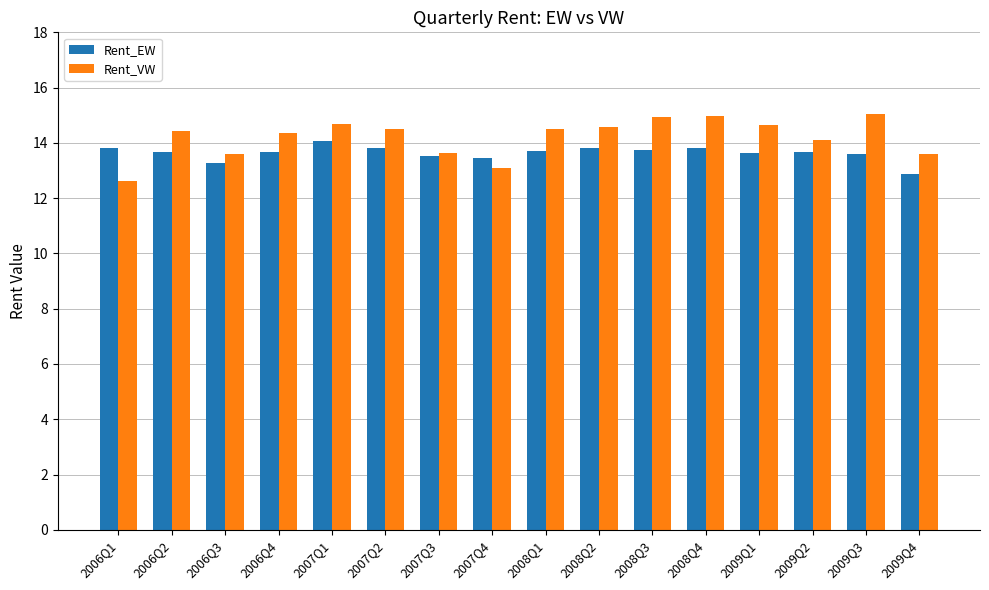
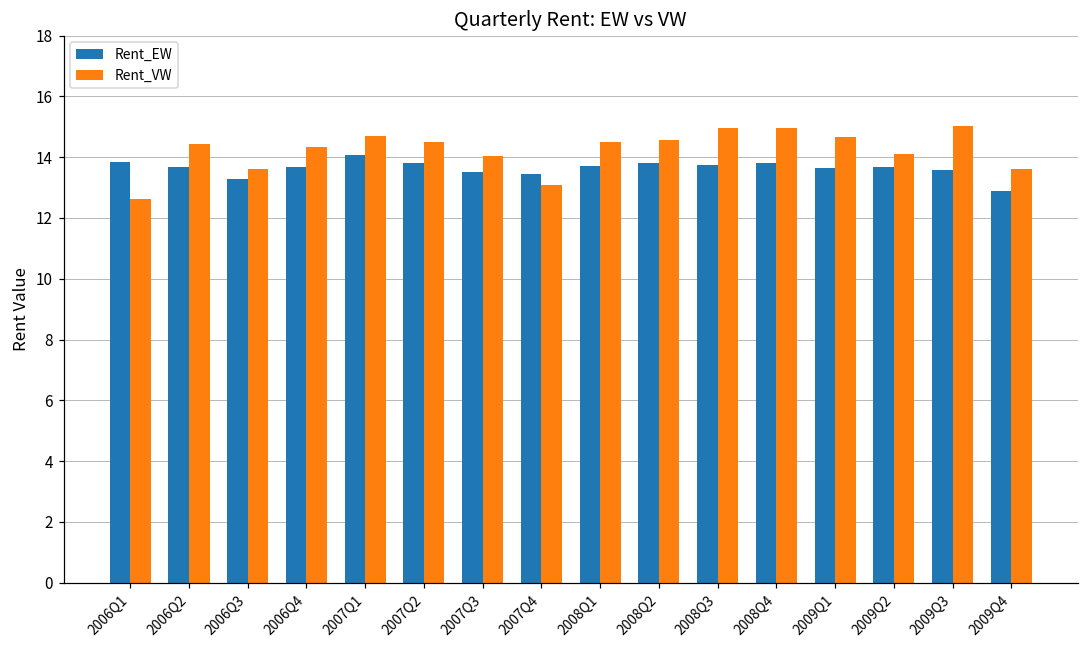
  {
    "Rent_EW": {
      "2006Q1": 13.8,
      "2006Q2": 13.7,
      "2006Q3": 13.3,
      "2006Q4": 13.7,
      "2007Q1": 14.1,
      "2007Q2": 13.8,
      "2007Q3": 13.5,
      "2007Q4": 13.4,
      "2008Q1": 13.7,
      "2008Q2": 13.8,
      "2008Q3": 13.8,
      "2008Q4": 13.8,
      "2009Q1": 13.6,
      "2009Q2": 13.7,
      "2009Q3": 13.6,
      "2009Q4": 12.9
    },
    "Rent_VW": {
      "2006Q1": 12.6,
      "2006Q2": 14.4,
      "2006Q3": 13.6,
      "2006Q4": 14.3,
      "2007Q1": 14.7,
      "2007Q2": 14.5,
-     "2007Q3": 13.6,
+     "2007Q3": 14.0,
      "2007Q4": 13.1,
      "2008Q1": 14.5,
      "2008Q2": 14.6,
      "2008Q3": 15.0,
      "2008Q4": 15.0,
      "2009Q1": 14.7,
      "2009Q2": 14.1,
      "2009Q3": 15.0,
      "2009Q4": 13.6
    }
  }
